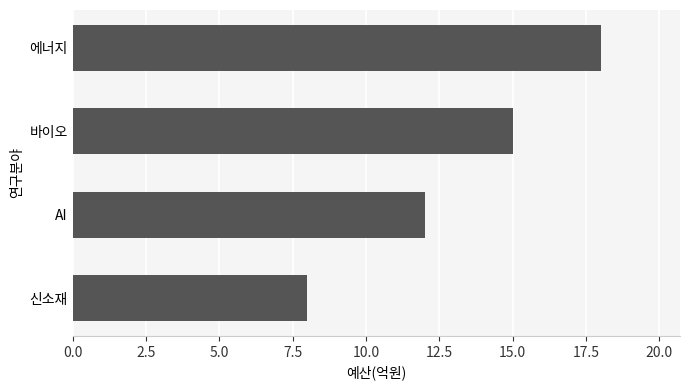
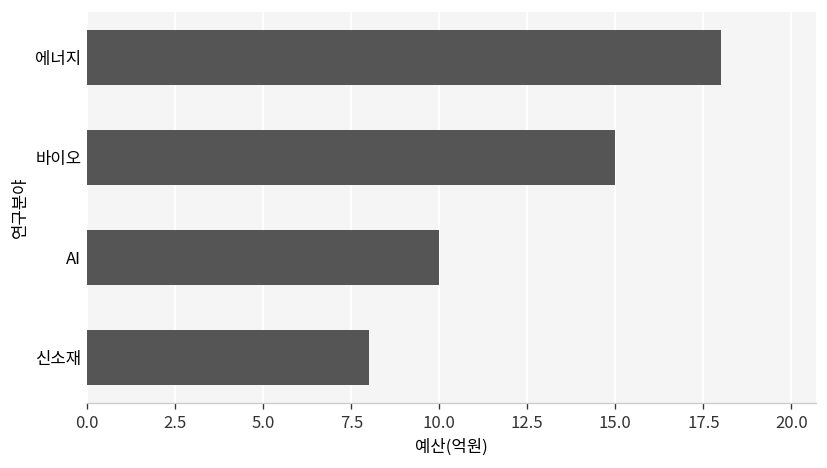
  {
    "에너지": 18,
    "바이오": 15,
-   "AI": 12,
+   "AI": 10,
    "신소재": 8
  }
